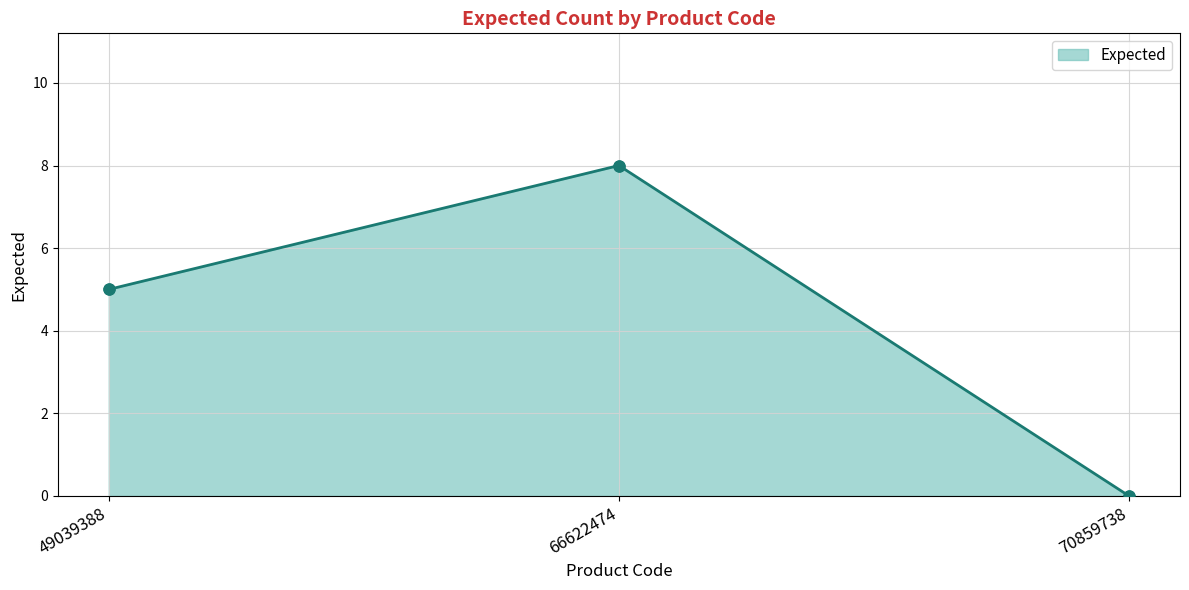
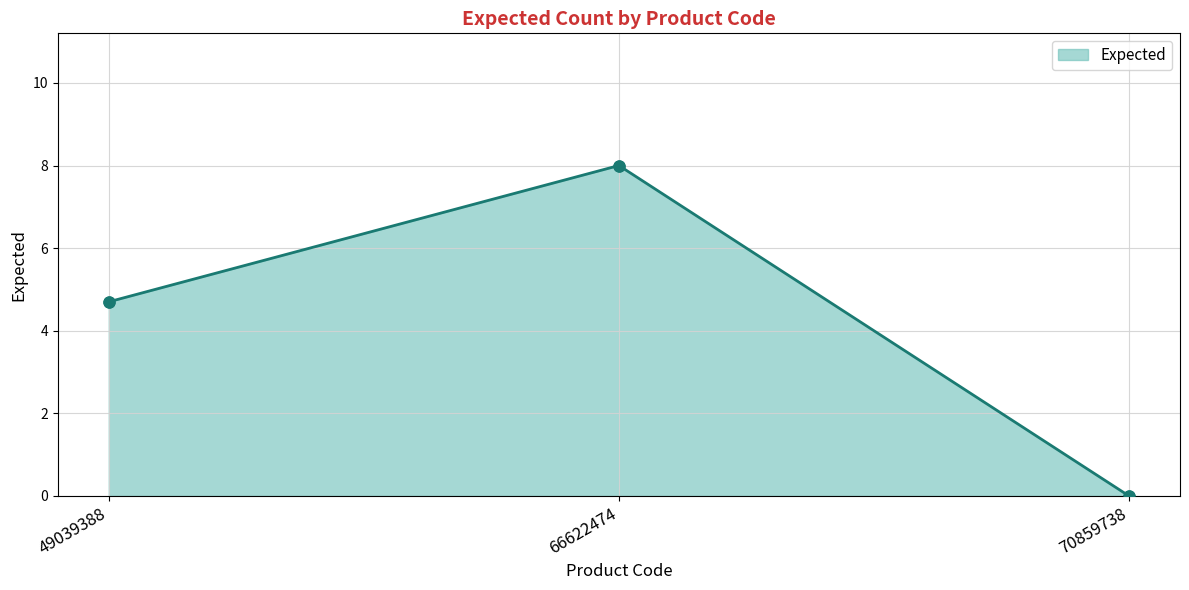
  {
-   "49039388": 5.0,
+   "49039388": 4.7,
    "66622474": 8.0,
    "70859738": 0.0
  }
